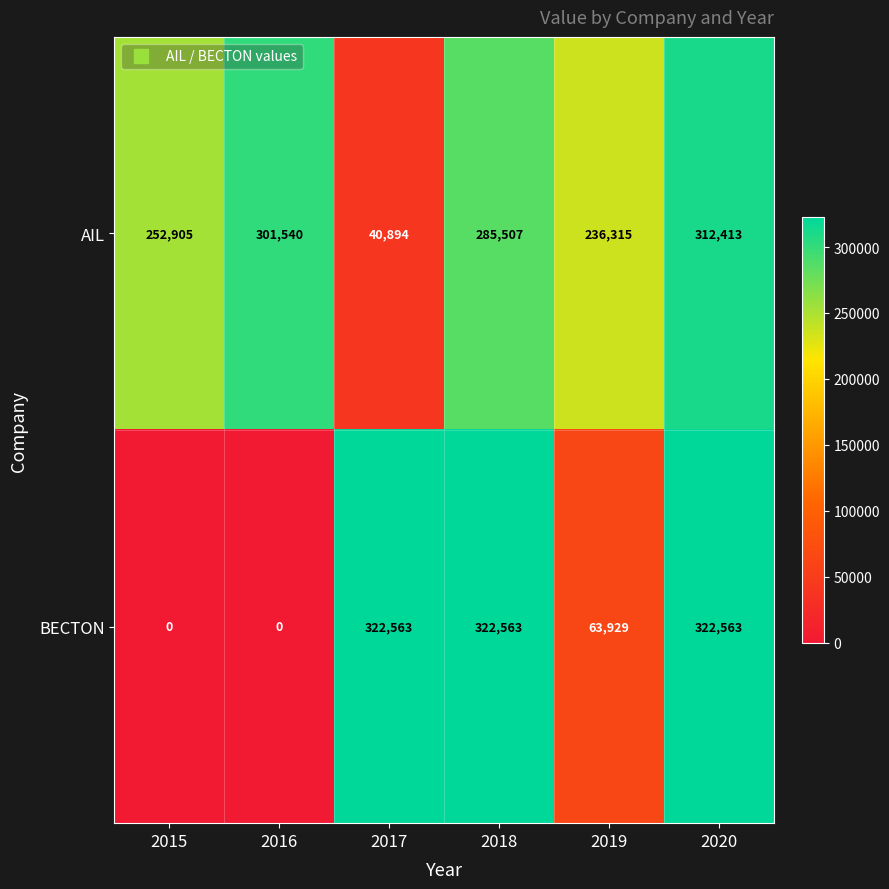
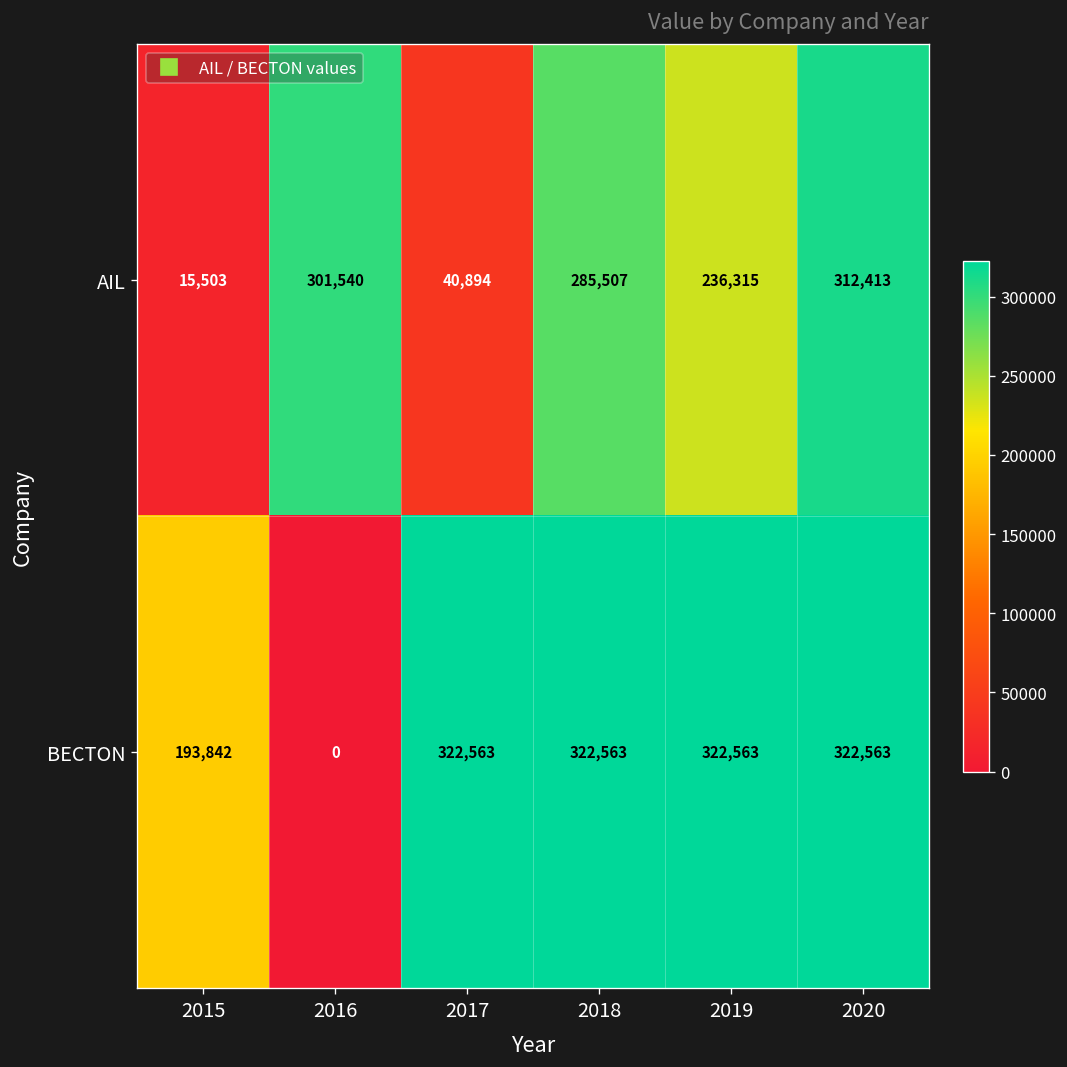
  {
    "AIL": {
-     "2015": "252,905",
+     "2015": "15,503",
      "2016": "301,540",
      "2017": "40,894",
      "2018": "285,507",
      "2019": "236,315",
      "2020": "312,413"
    },
    "BECTON": {
-     "2015": "0",
+     "2015": "193,842",
      "2016": "0",
      "2017": "322,563",
      "2018": "322,563",
-     "2019": "63,929",
+     "2019": "322,563",
      "2020": "322,563"
    }
  }
